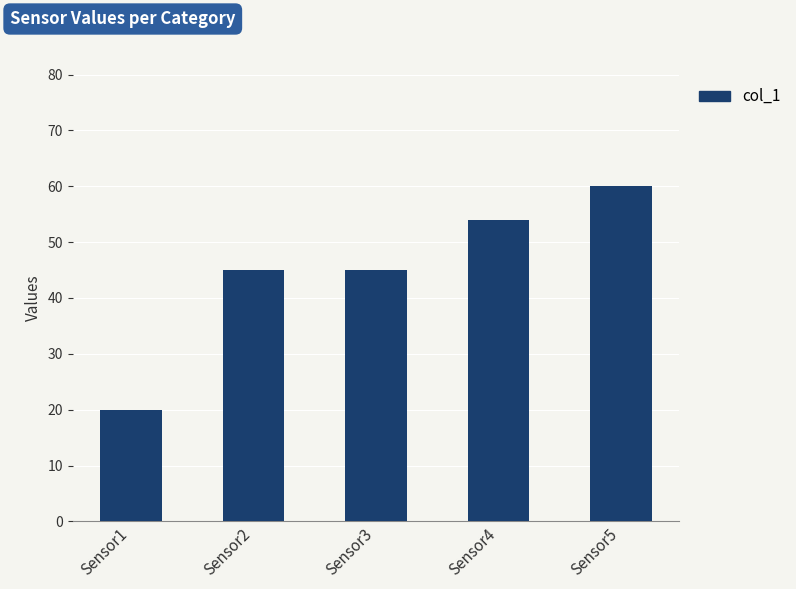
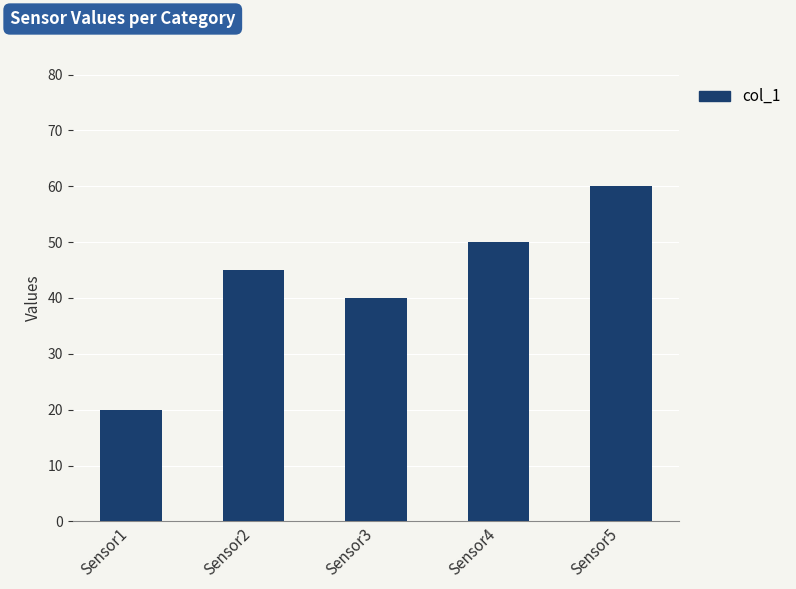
  {
    "Sensor1": 20,
    "Sensor2": 45,
-   "Sensor3": 45,
-   "Sensor4": 54,
+   "Sensor3": 40,
+   "Sensor4": 50,
    "Sensor5": 60
  }
